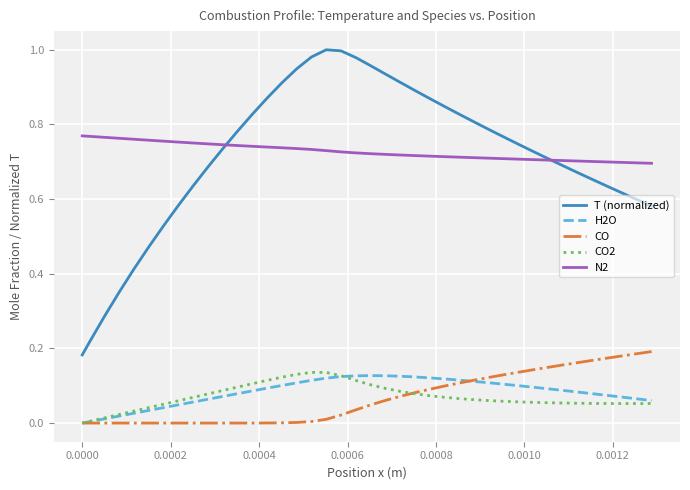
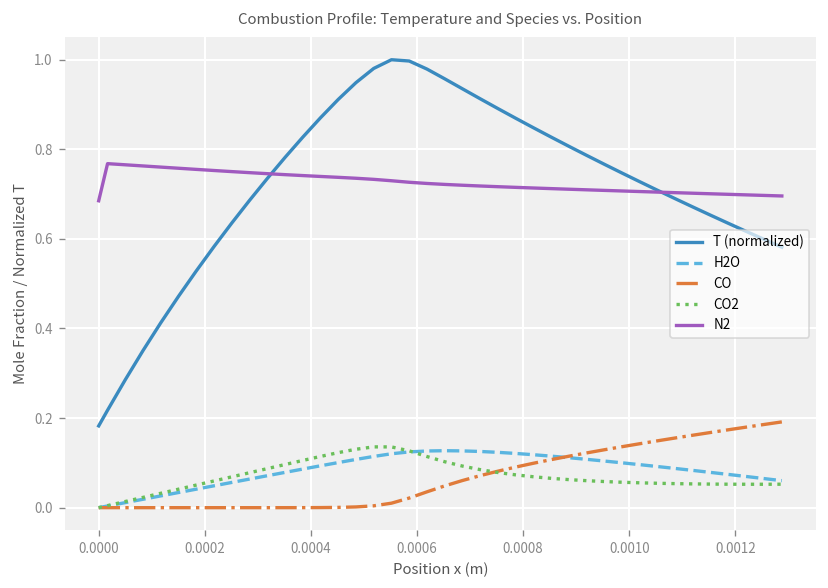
  {
    "T (normalized)": {
      "0.0000": 0.18
    },
    "N2": {
-     "0.0000": 0.77
+     "0.0000": 0.69
    }
  }
